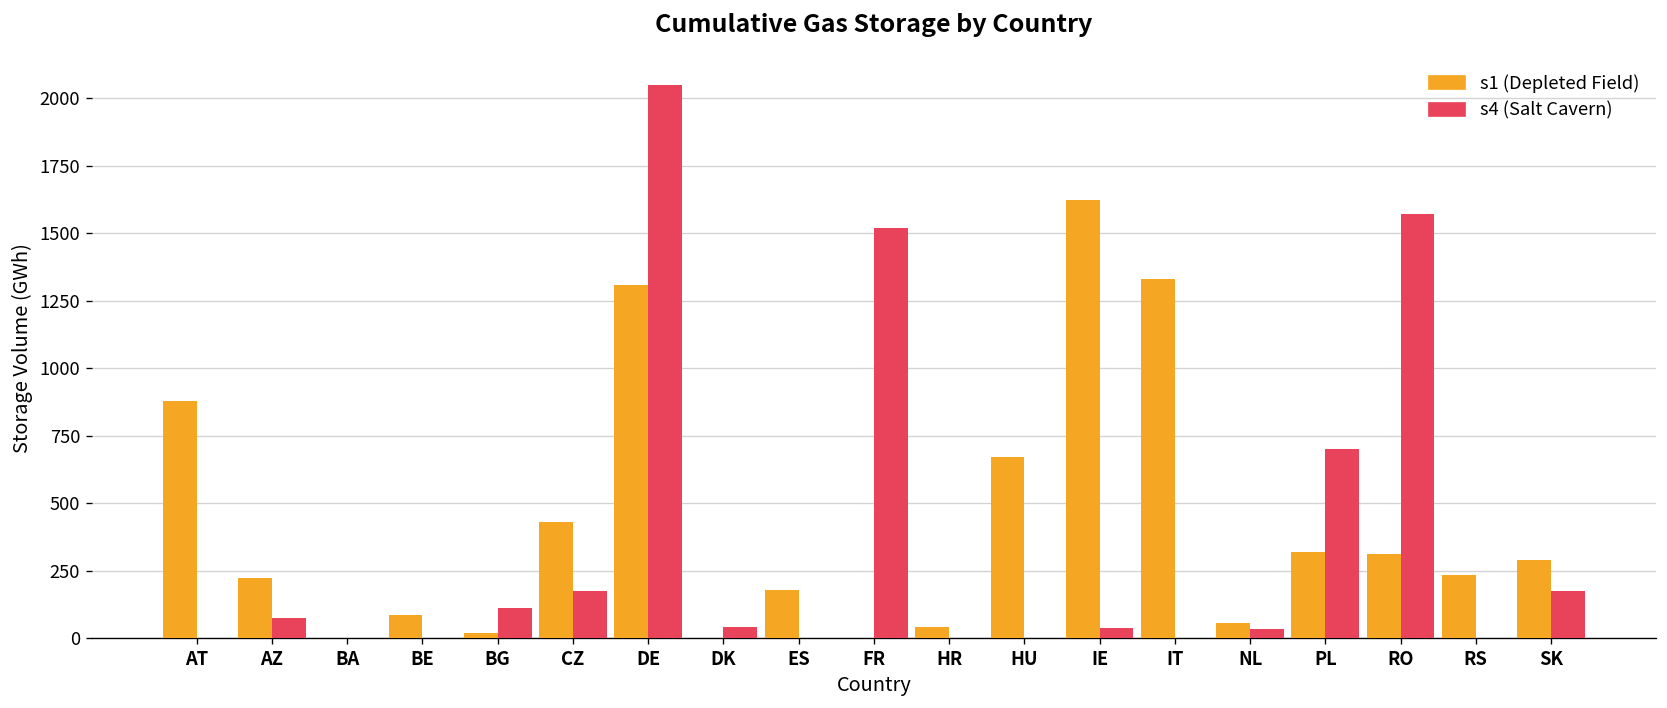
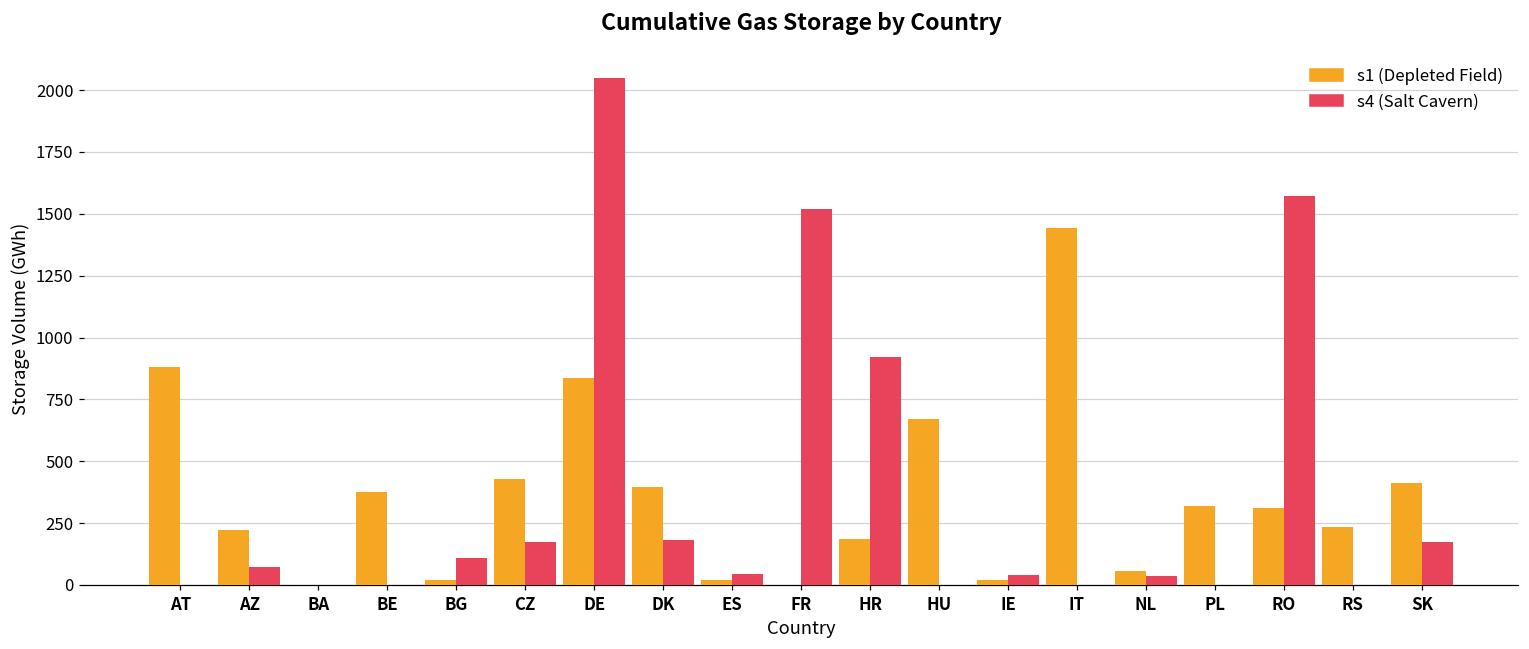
  {
    "s1 (Depleted Field)": {
      "AT": 880,
      "AZ": 220,
      "BA": 0,
-     "BE": 90,
+     "BE": 370,
      "BG": 20,
      "CZ": 430,
-     "DE": 1310,
-     "DK": 0,
-     "ES": 180,
+     "DE": 840,
+     "DK": 400,
+     "ES": 20,
      "FR": 0,
-     "HR": 40,
+     "HR": 180,
      "HU": 670,
-     "IE": 1620,
-     "IT": 1330,
+     "IE": 20,
+     "IT": 1440,
      "NL": 60,
      "PL": 320,
      "RO": 310,
      "RS": 230,
-     "SK": 290
+     "SK": 410
    },
    "s4 (Salt Cavern)": {
      "AT": 0,
      "AZ": 70,
      "BA": 0,
      "BE": 0,
      "BG": 110,
      "CZ": 180,
      "DE": 2050,
-     "DK": 40,
-     "ES": 0,
+     "DK": 180,
+     "ES": 40,
      "FR": 1520,
-     "HR": 0,
+     "HR": 920,
      "HU": 0,
      "IE": 40,
      "IT": 0,
      "NL": 30,
-     "PL": 700,
+     "PL": 0,
      "RO": 1570,
      "RS": 0,
      "SK": 170
    }
  }
